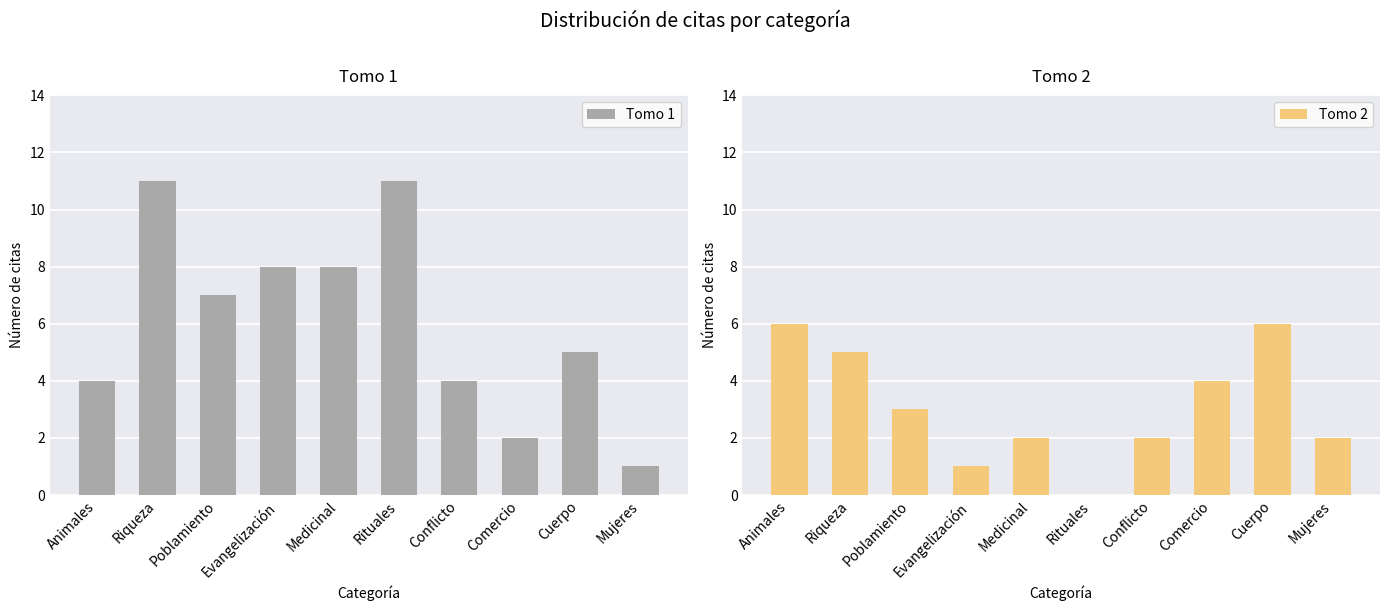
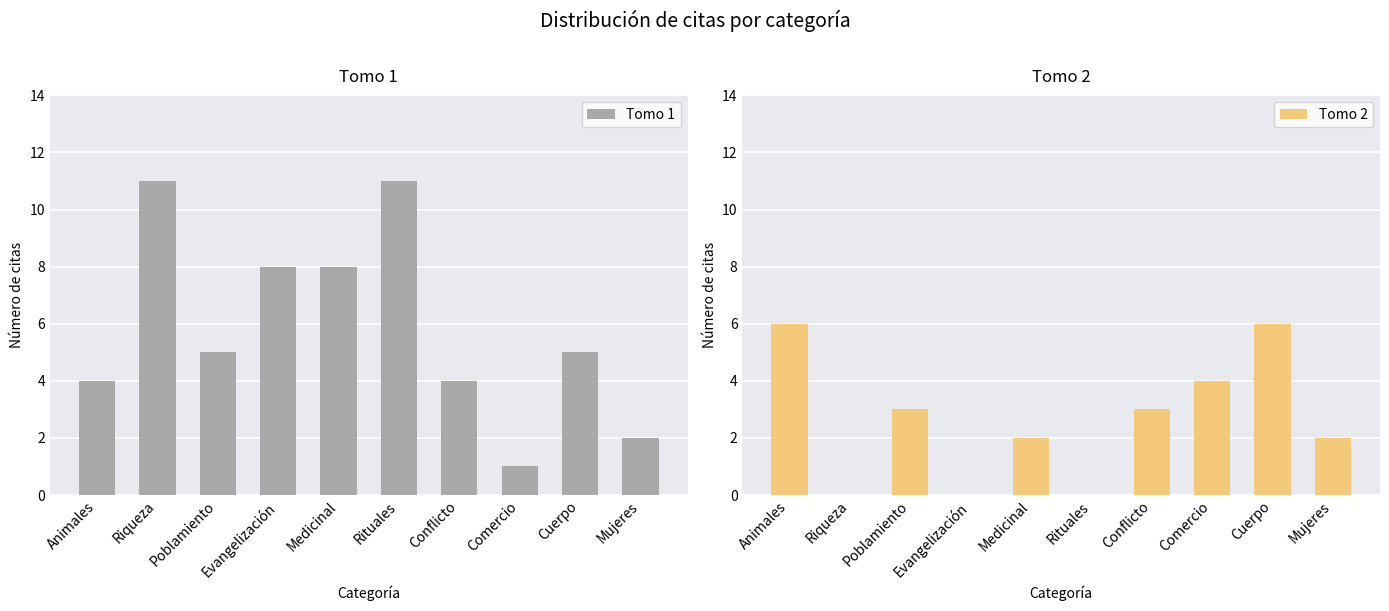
  {
    "Tomo 1": {
      "Animales": 4,
      "Riqueza": 11,
-     "Poblamiento": 7,
+     "Poblamiento": 5,
      "Evangelización": 8,
      "Medicinal": 8,
      "Rituales": 11,
      "Conflicto": 4,
-     "Comercio": 2,
+     "Comercio": 1,
      "Cuerpo": 5,
-     "Mujeres": 1
+     "Mujeres": 2
    },
    "Tomo 2": {
      "Animales": 6,
-     "Riqueza": 5,
+     "Riqueza": 0,
      "Poblamiento": 3,
-     "Evangelización": 1,
+     "Evangelización": 0,
      "Medicinal": 2,
      "Rituales": 0,
-     "Conflicto": 2,
+     "Conflicto": 3,
      "Comercio": 4,
      "Cuerpo": 6,
      "Mujeres": 2
    }
  }
